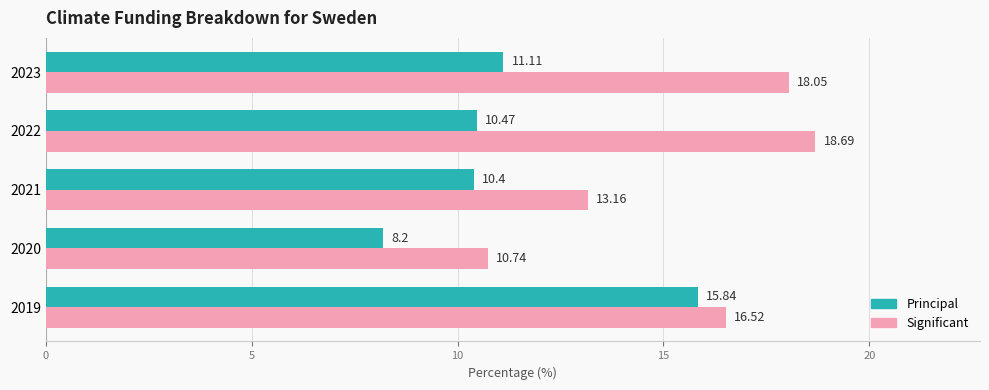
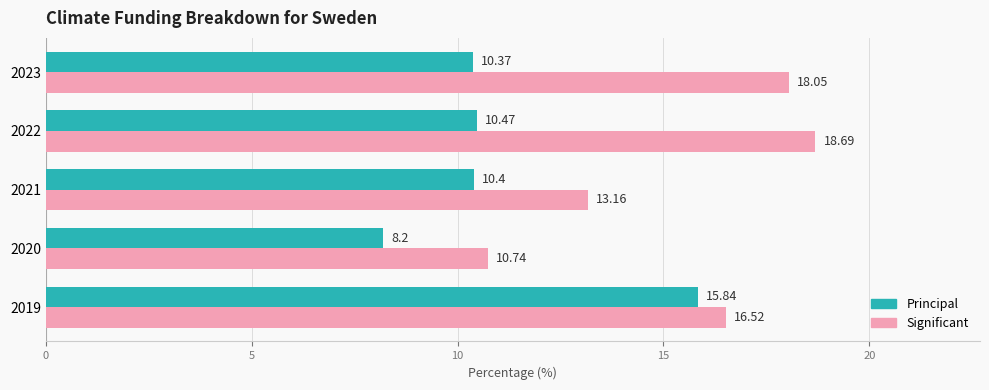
  {
    "Principal": {
-     "2023": 11.11,
+     "2023": 10.37,
      "2022": 10.47,
      "2021": 10.4,
      "2020": 8.2,
      "2019": 15.84
    },
    "Significant": {
      "2023": 18.05,
      "2022": 18.69,
      "2021": 13.16,
      "2020": 10.74,
      "2019": 16.52
    }
  }
